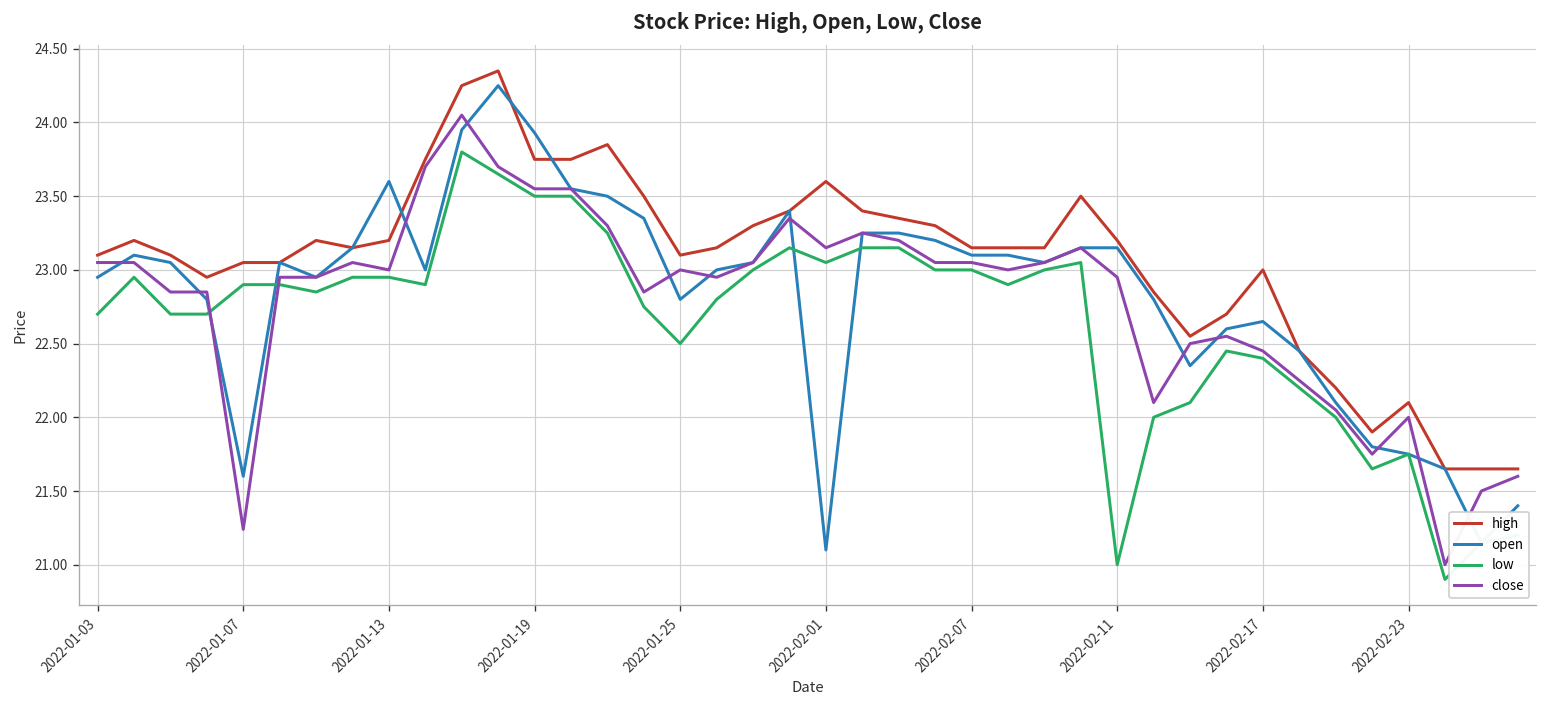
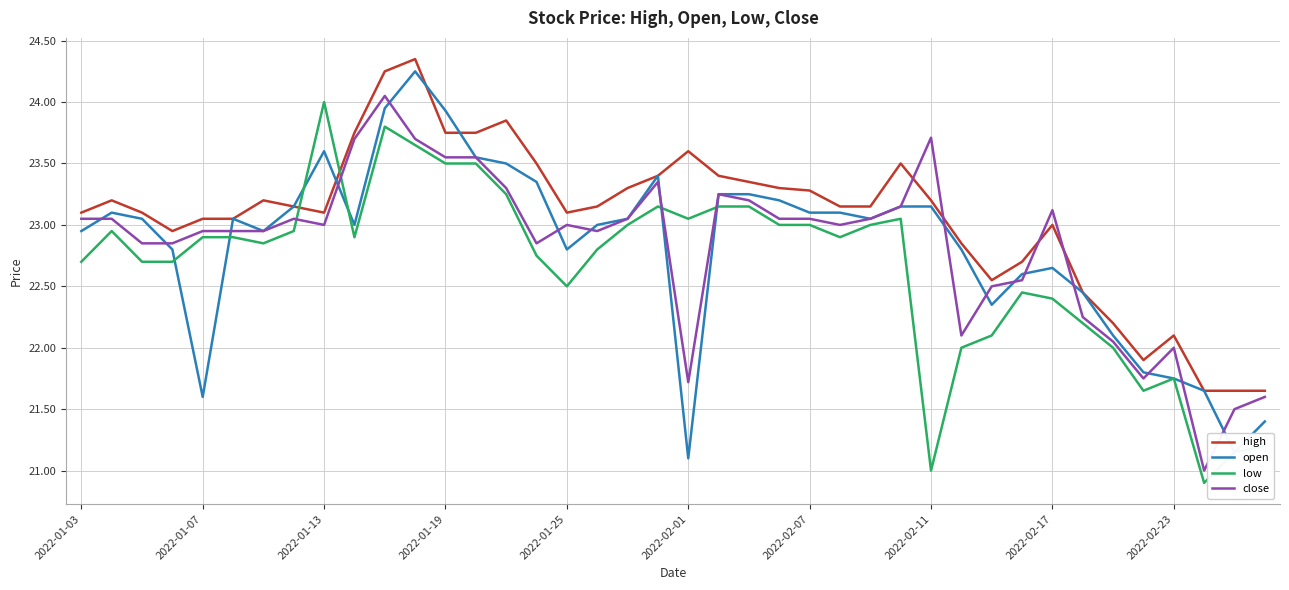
  {
    "high": {
      "2022-01-03": 23.10,
      "2022-01-07": 23.05,
-     "2022-01-13": 23.2,
+     "2022-01-13": 23.1,
      "2022-01-19": 23.75,
      "2022-01-25": 23.10,
      "2022-02-01": 23.60,
-     "2022-02-07": 23.15,
+     "2022-02-07": 23.28,
      "2022-02-11": 23.20,
      "2022-02-17": 23.00,
      "2022-02-23": 22.10
    },
    "open": {
      "2022-01-03": 22.95,
      "2022-01-07": 21.60,
      "2022-01-13": 23.60,
      "2022-01-19": 23.93,
      "2022-01-25": 22.80,
      "2022-02-01": 21.10,
      "2022-02-07": 23.10,
      "2022-02-11": 23.15,
      "2022-02-17": 22.65
    },
    "low": {
      "2022-01-03": 22.70,
      "2022-01-07": 22.90,
-     "2022-01-13": 22.95,
+     "2022-01-13": 24.00,
      "2022-01-19": 23.50,
      "2022-01-25": 22.50,
      "2022-02-01": 23.05,
      "2022-02-07": 23.00,
      "2022-02-11": 21.00,
      "2022-02-17": 22.40
    },
    "close": {
      "2022-01-03": 23.05,
-     "2022-01-07": 21.24,
+     "2022-01-07": 22.95,
      "2022-01-13": 23.00,
      "2022-01-19": 23.55,
      "2022-01-25": 23.00,
-     "2022-02-01": 23.15,
+     "2022-02-01": 21.72,
      "2022-02-07": 23.05,
-     "2022-02-11": 22.95,
-     "2022-02-17": 22.45,
+     "2022-02-11": 23.71,
+     "2022-02-17": 23.12,
      "2022-02-23": 22.00
    }
  }
